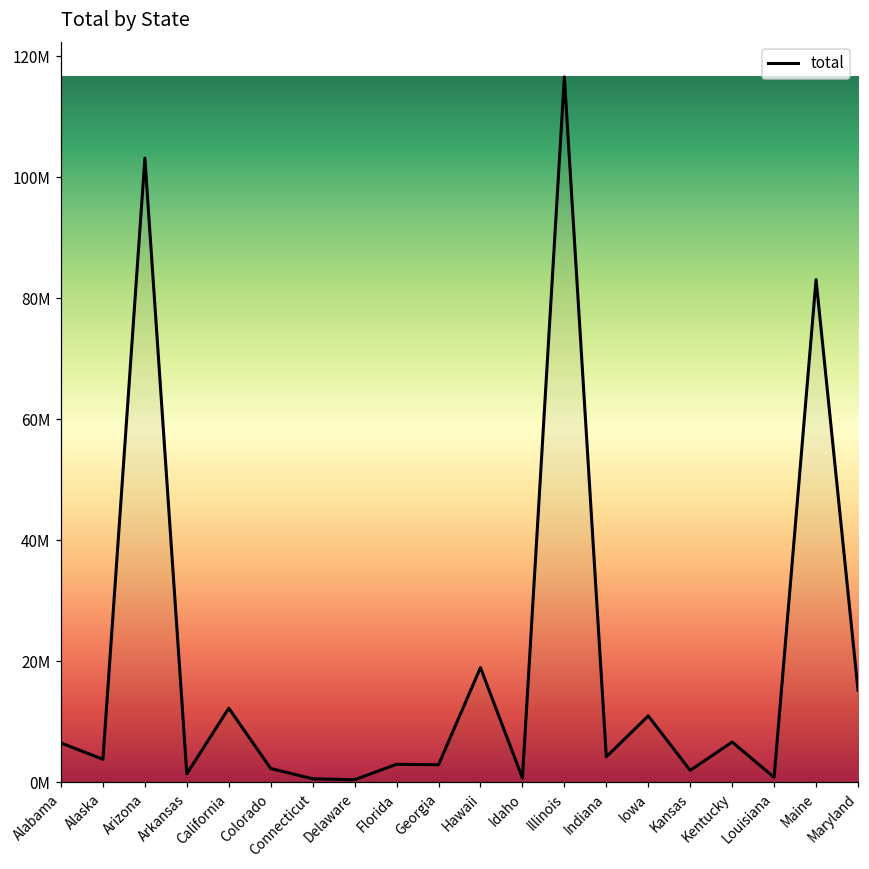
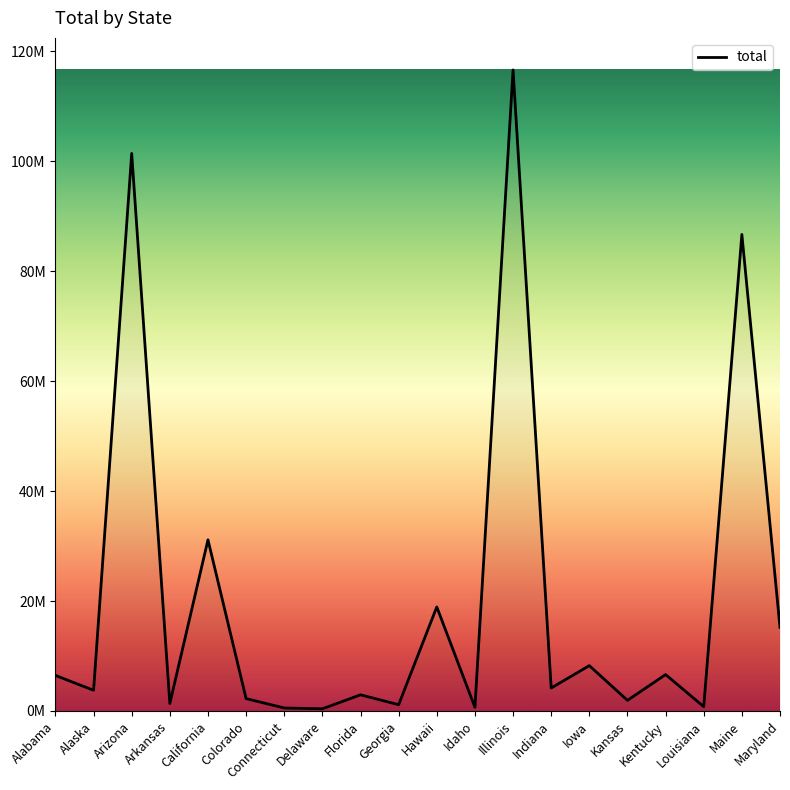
  {
    "Alabama": 6000000,
    "Alaska": 4000000,
-   "Arizona": 103000000,
+   "Arizona": 101000000,
    "Arkansas": 1000000,
-   "California": 12000000,
+   "California": 31000000,
    "Colorado": 2000000,
    "Connecticut": 1000000,
    "Delaware": 0,
    "Florida": 3000000,
-   "Georgia": 3000000,
+   "Georgia": 1000000,
    "Hawaii": 19000000,
    "Idaho": 1000000,
    "Illinois": 117000000,
    "Indiana": 4000000,
-   "Iowa": 11000000,
+   "Iowa": 8000000,
    "Kansas": 2000000,
    "Kentucky": 7000000,
    "Louisiana": 1000000,
-   "Maine": 83000000,
+   "Maine": 87000000,
    "Maryland": 15000000
  }
